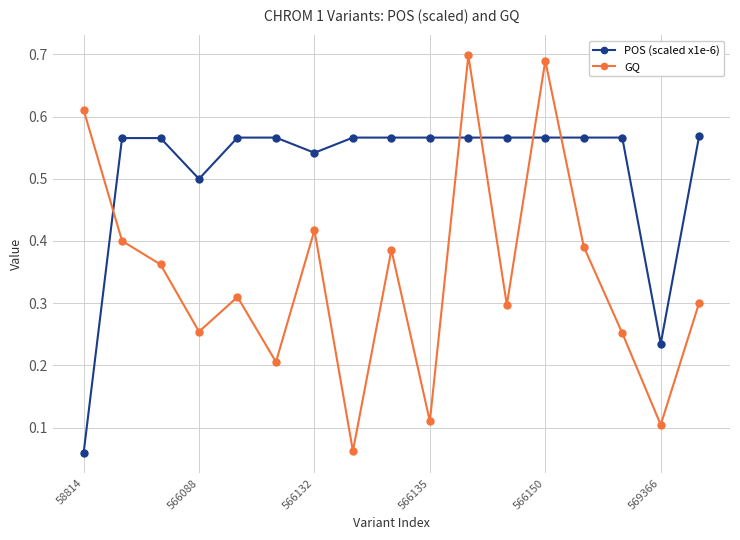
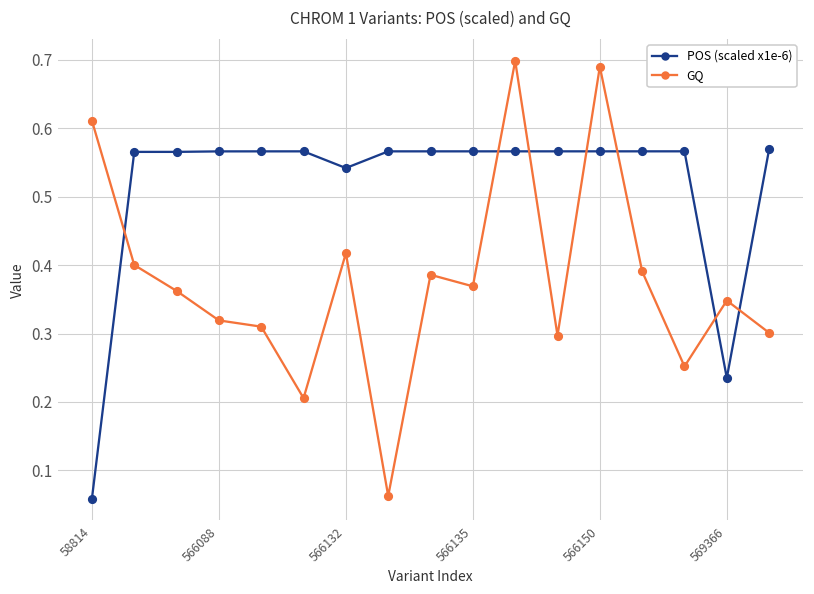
  {
    "POS (scaled x1e-6)": {
      "58814": 0.06,
-     "566088": 0.50,
+     "566088": 0.57,
      "566132": 0.54,
      "566135": 0.57,
      "566150": 0.57,
      "569366": 0.24
    },
    "GQ": {
      "58814": 0.61,
-     "566088": 0.25,
+     "566088": 0.32,
      "566132": 0.42,
-     "566135": 0.11,
+     "566135": 0.37,
      "566150": 0.69,
-     "569366": 0.10
+     "569366": 0.35
    }
  }
